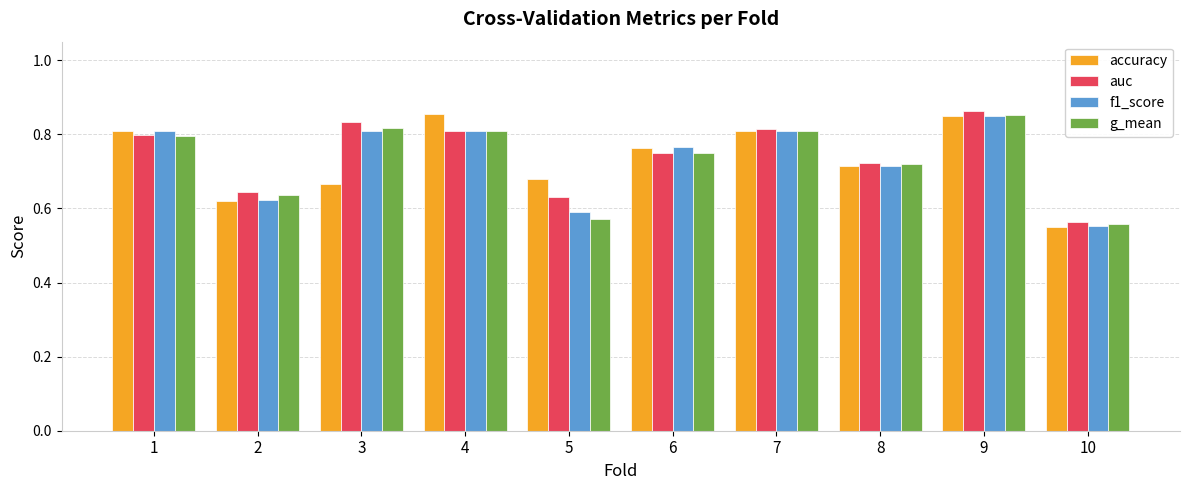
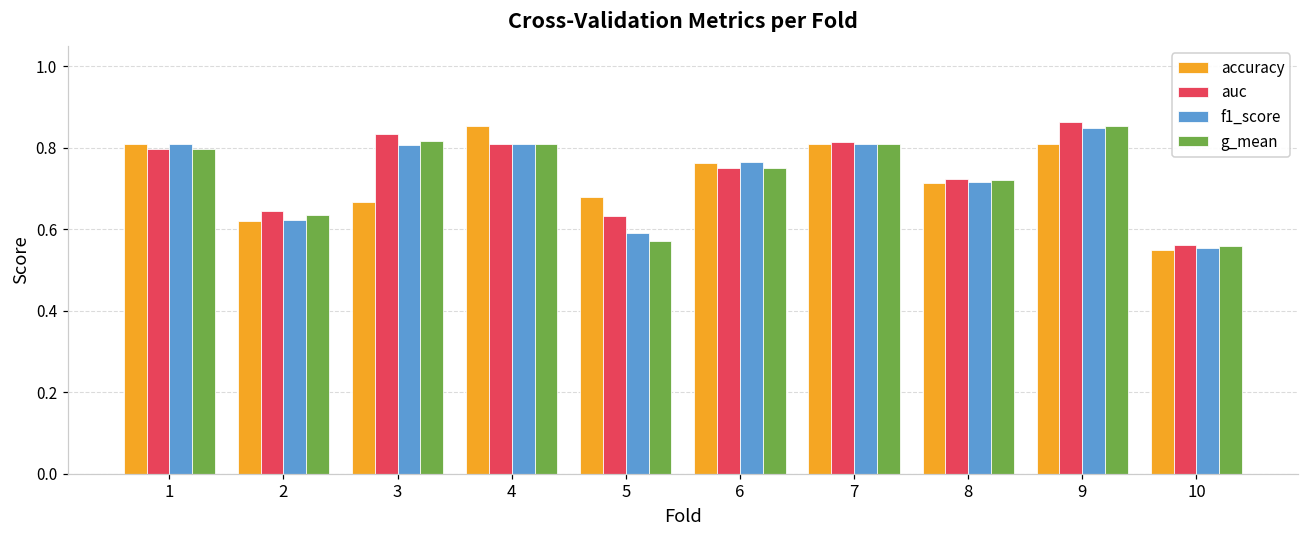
  {
    "accuracy": {
      "1": 0.81,
      "2": 0.62,
      "3": 0.67,
      "4": 0.85,
      "5": 0.68,
      "6": 0.76,
      "7": 0.81,
      "8": 0.71,
-     "9": 0.85,
+     "9": 0.81,
      "10": 0.55
    },
    "auc": {
      "1": 0.80,
      "2": 0.64,
      "3": 0.83,
      "4": 0.81,
      "5": 0.63,
      "6": 0.75,
      "7": 0.81,
      "8": 0.72,
      "9": 0.86,
      "10": 0.56
    },
    "f1_score": {
      "1": 0.81,
      "2": 0.62,
      "3": 0.81,
      "4": 0.81,
      "5": 0.59,
      "6": 0.77,
      "7": 0.81,
      "8": 0.72,
      "9": 0.85,
      "10": 0.55
    },
    "g_mean": {
      "1": 0.80,
      "2": 0.64,
      "3": 0.82,
      "4": 0.81,
      "5": 0.57,
      "6": 0.75,
      "7": 0.81,
      "8": 0.72,
      "9": 0.85,
      "10": 0.56
    }
  }
